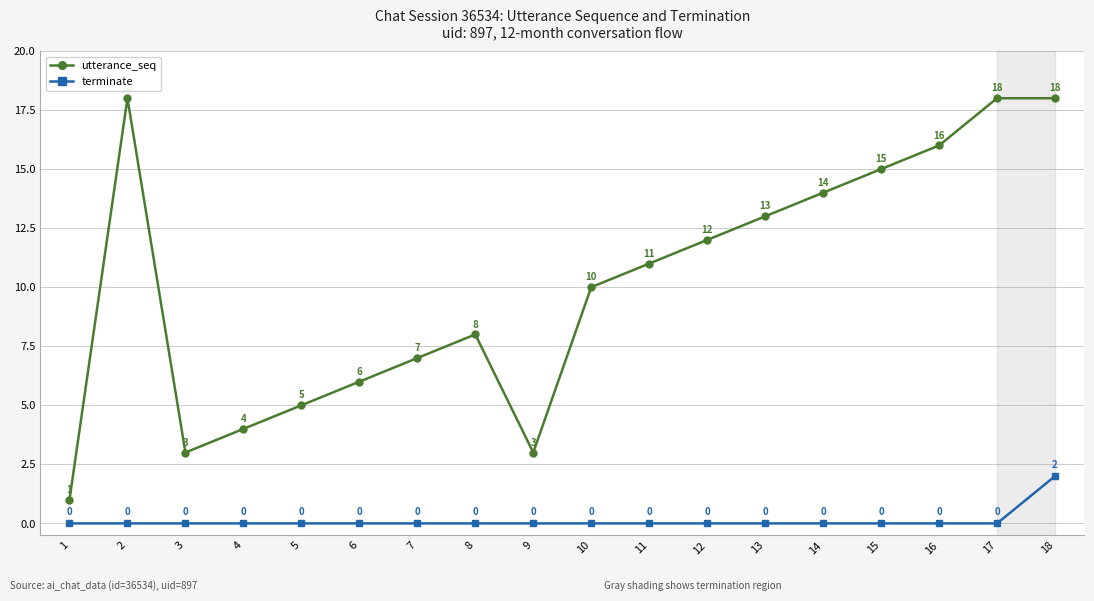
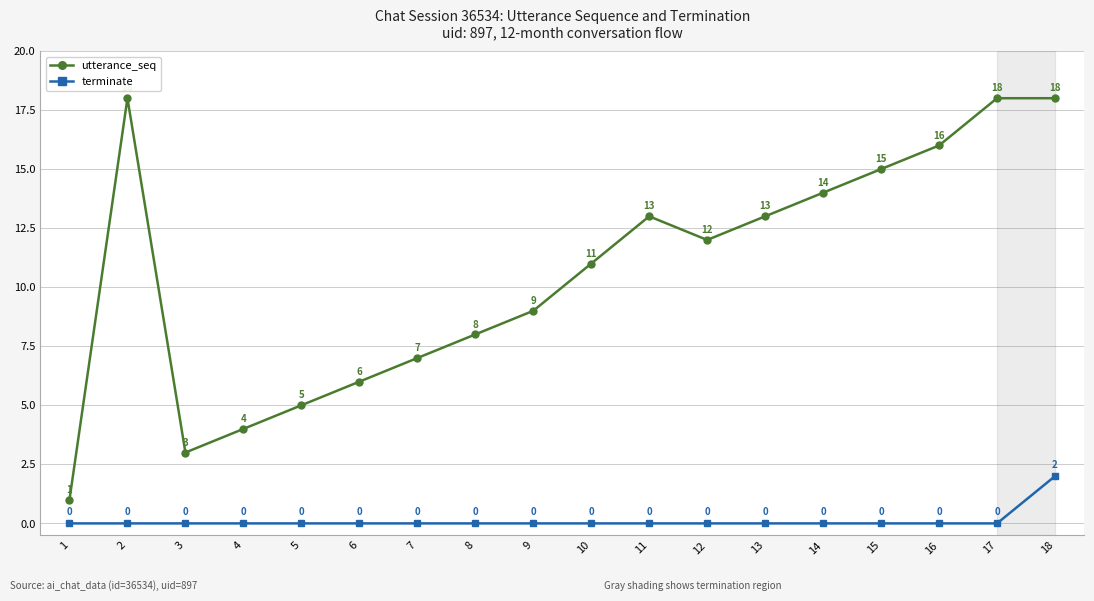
  {
    "utterance_seq": {
      "1": 1,
      "3": 3,
      "4": 4,
      "5": 5,
      "6": 6,
      "7": 7,
      "8": 8,
-     "9": 3,
-     "10": 10,
-     "11": 11,
+     "9": 9,
+     "10": 11,
+     "11": 13,
      "12": 12,
      "13": 13,
      "14": 14,
      "15": 15,
      "16": 16,
      "17": 18,
      "18": 18
    },
    "terminate": {
      "1": 0,
      "2": 0,
      "3": 0,
      "4": 0,
      "5": 0,
      "6": 0,
      "7": 0,
      "8": 0,
      "9": 0,
      "10": 0,
      "11": 0,
      "12": 0,
      "13": 0,
      "14": 0,
      "15": 0,
      "16": 0,
      "17": 0,
      "18": 2
    }
  }
